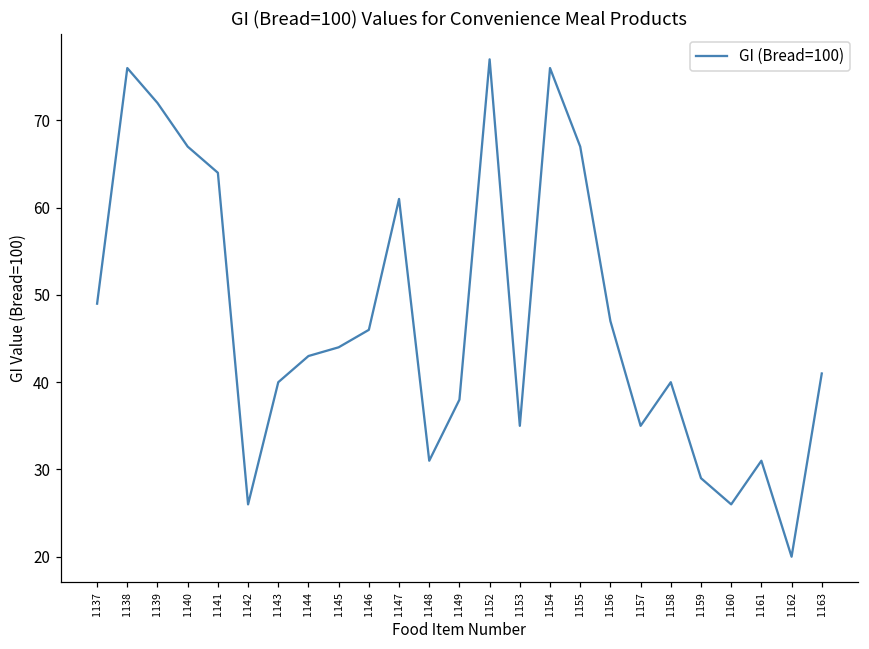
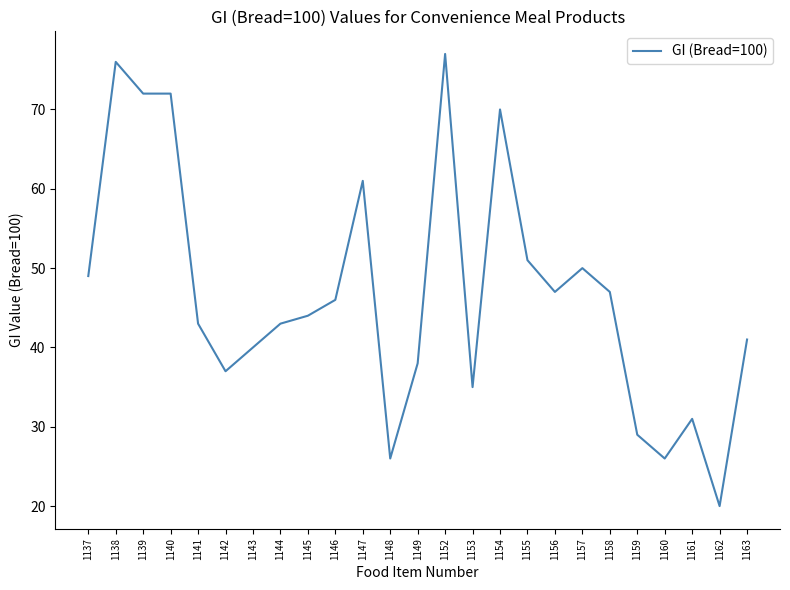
  {
    "1137": 49,
    "1138": 76,
    "1139": 72,
-   "1140": 67,
-   "1141": 64,
-   "1142": 26,
+   "1140": 72,
+   "1141": 43,
+   "1142": 37,
    "1143": 40,
    "1144": 43,
    "1145": 44,
    "1146": 46,
    "1147": 61,
-   "1148": 31,
+   "1148": 26,
    "1149": 38,
    "1152": 77,
    "1153": 35,
-   "1154": 76,
-   "1155": 67,
+   "1154": 70,
+   "1155": 51,
    "1156": 47,
-   "1157": 35,
-   "1158": 40,
+   "1157": 50,
+   "1158": 47,
    "1159": 29,
    "1160": 26,
    "1161": 31,
    "1162": 20,
    "1163": 41
  }
